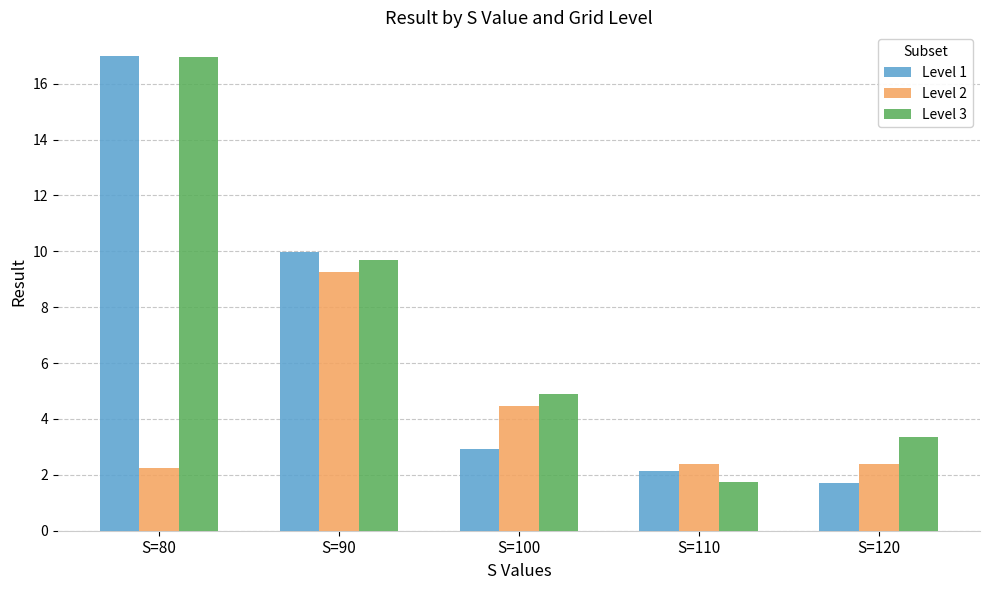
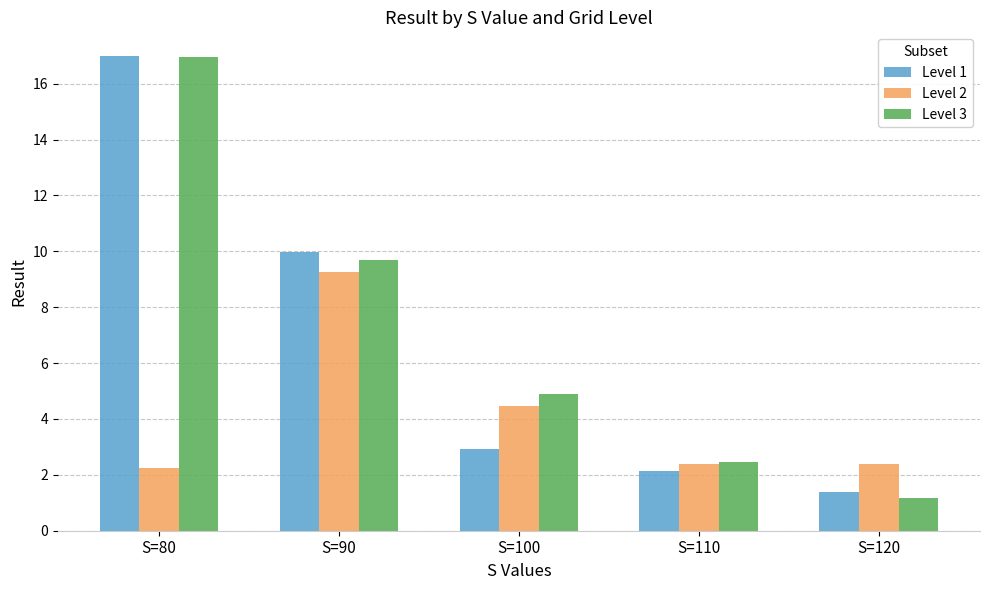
  {
    "Level 1": {
      "S=80": 17.0,
      "S=90": 10.0,
      "S=100": 2.9,
      "S=110": 2.2,
-     "S=120": 1.7
+     "S=120": 1.4
    },
    "Level 2": {
      "S=80": 2.2,
      "S=90": 9.2,
      "S=100": 4.5,
      "S=110": 2.4,
      "S=120": 2.4
    },
    "Level 3": {
      "S=80": 16.9,
      "S=90": 9.7,
      "S=100": 4.9,
-     "S=110": 1.7,
-     "S=120": 3.3
+     "S=110": 2.5,
+     "S=120": 1.2
    }
  }
